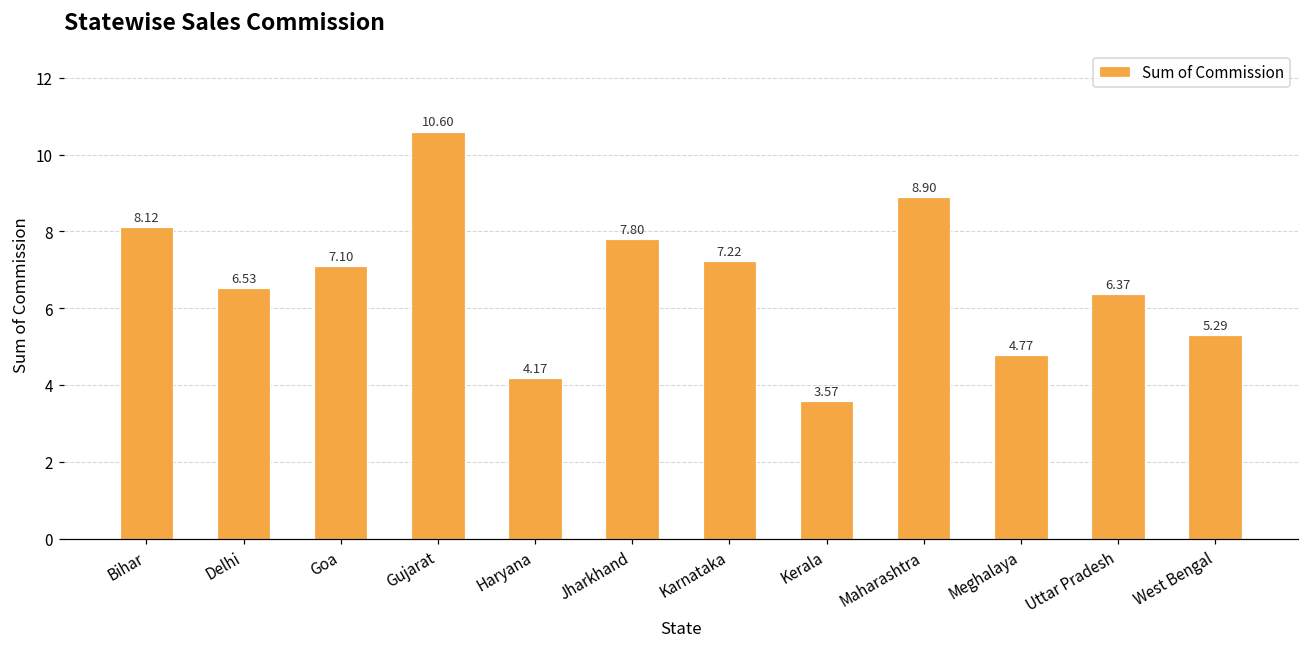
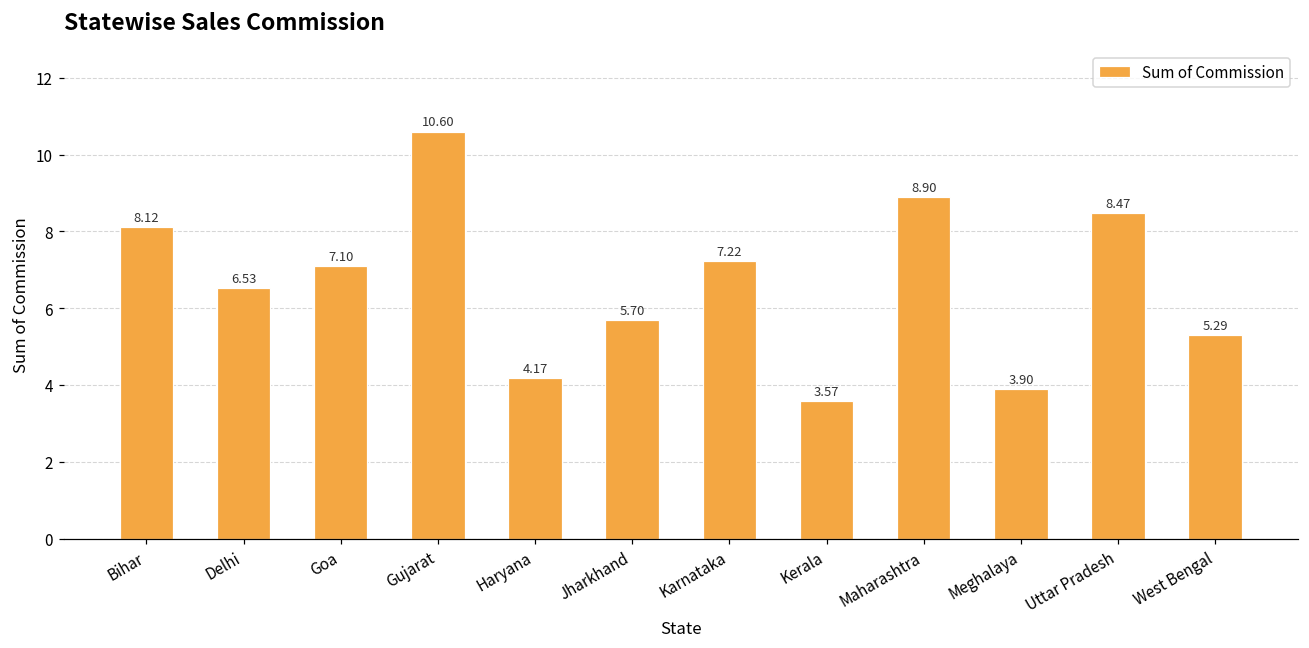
  {
    "Bihar": 8.12,
    "Delhi": 6.53,
    "Goa": 7.10,
    "Gujarat": 10.60,
    "Haryana": 4.17,
-   "Jharkhand": 7.80,
+   "Jharkhand": 5.70,
    "Karnataka": 7.22,
    "Kerala": 3.57,
    "Maharashtra": 8.90,
-   "Meghalaya": 4.77,
-   "Uttar Pradesh": 6.37,
+   "Meghalaya": 3.90,
+   "Uttar Pradesh": 8.47,
    "West Bengal": 5.29
  }
